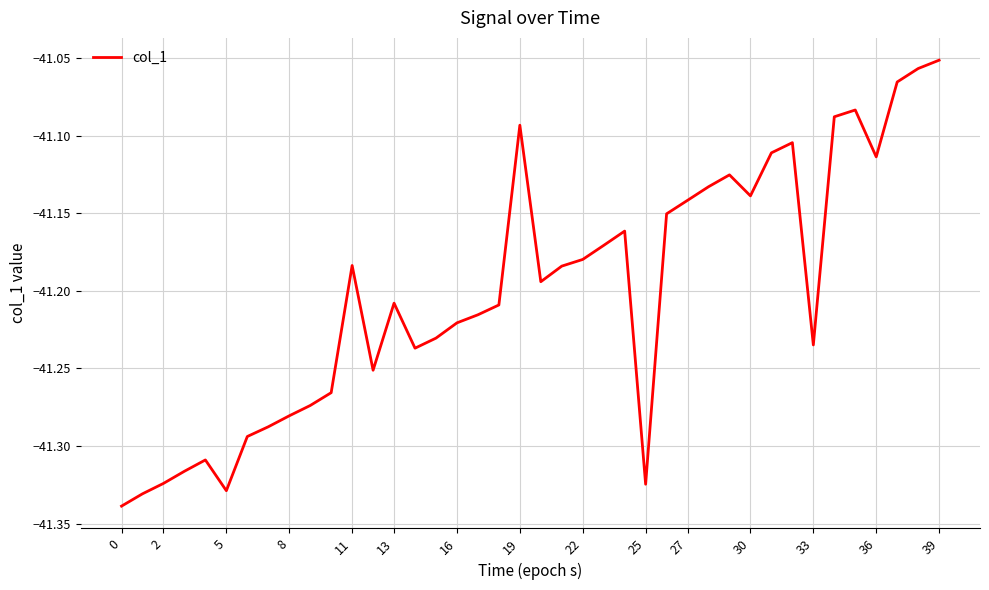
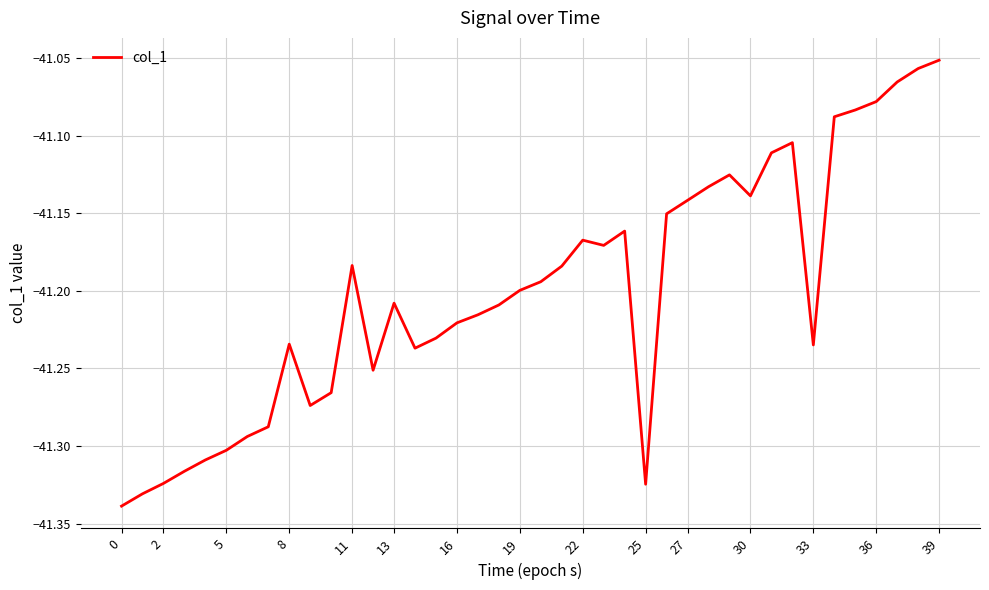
  {
    "0": -41.339,
    "2": -41.324,
-   "5": -41.329,
-   "8": -41.281,
+   "5": -41.303,
+   "8": -41.234,
    "11": -41.184,
    "13": -41.208,
    "16": -41.221,
-   "19": -41.093,
-   "22": -41.180,
+   "19": -41.200,
+   "22": -41.167,
    "25": -41.325,
    "27": -41.142,
    "30": -41.139,
    "33": -41.235,
-   "36": -41.114,
+   "36": -41.078,
    "39": -41.051
  }
